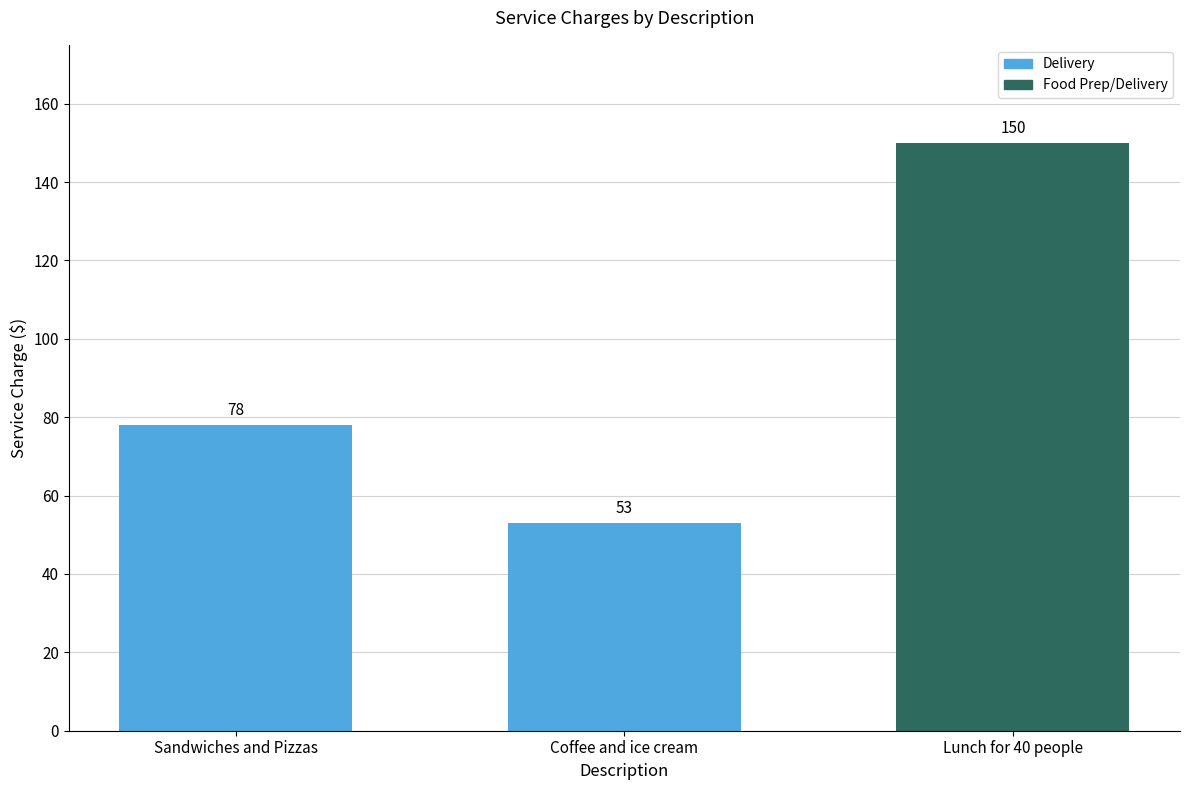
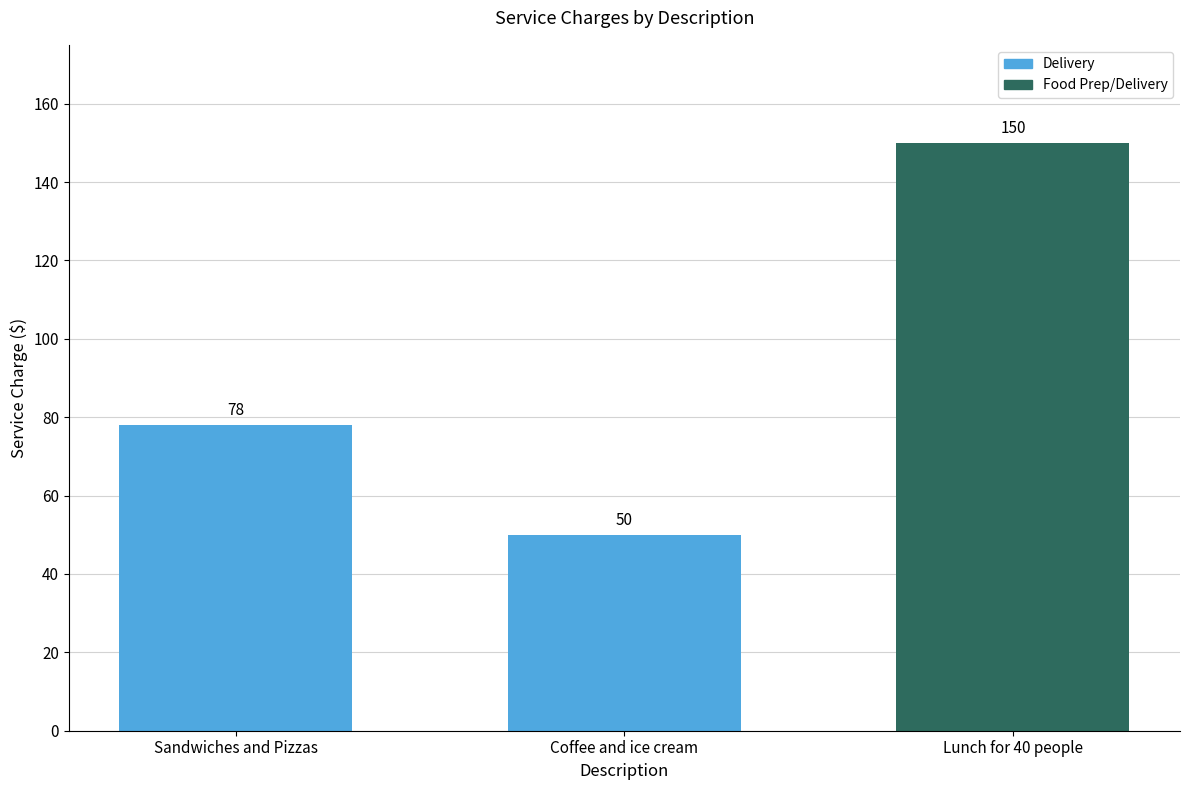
  {
    "Sandwiches and Pizzas": 78,
-   "Coffee and ice cream": 53,
+   "Coffee and ice cream": 50,
    "Lunch for 40 people": 150
  }
